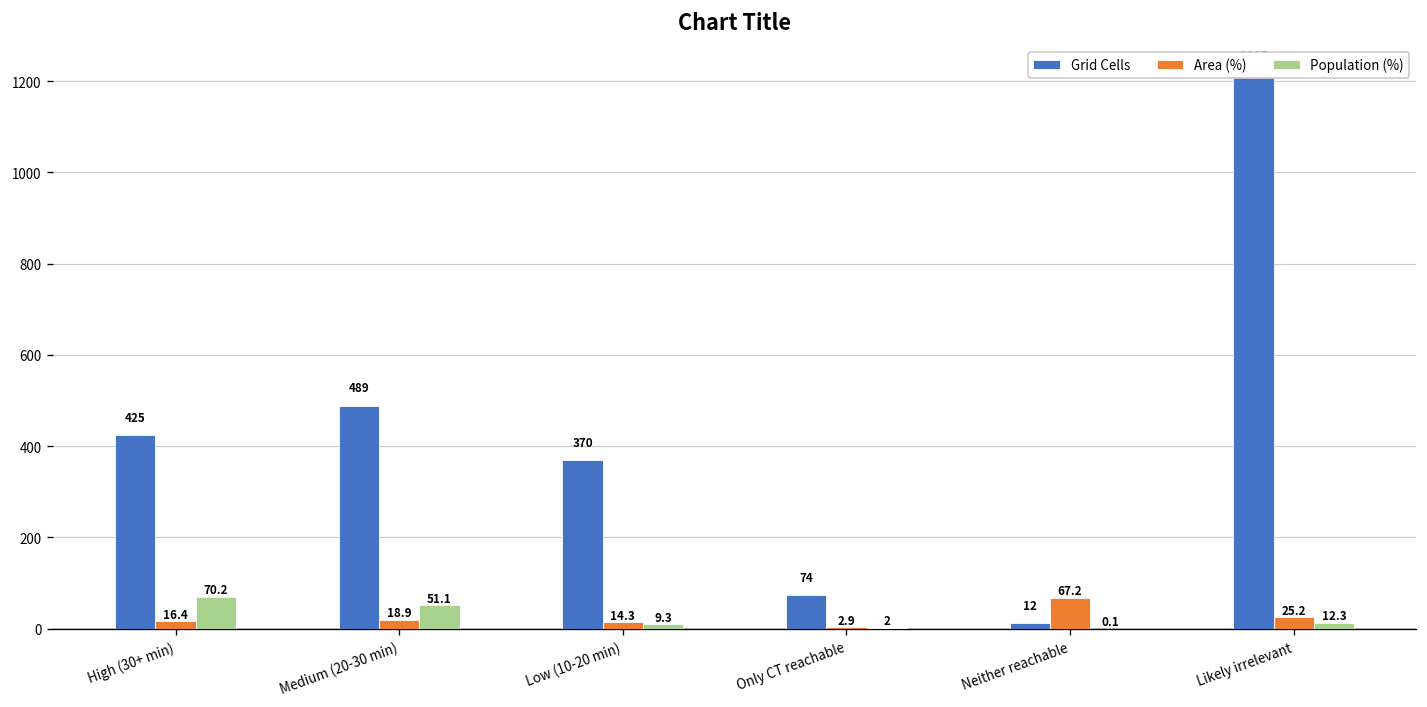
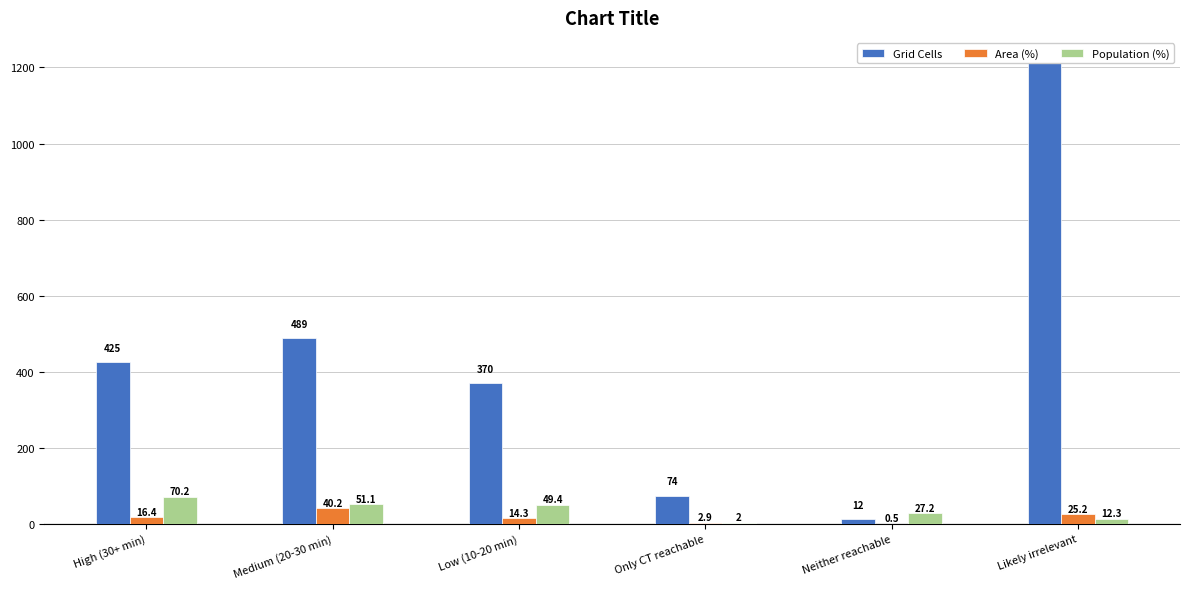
  {
    "Grid Cells": {
      "High (30+ min)": 425,
      "Medium (20-30 min)": 489,
      "Low (10-20 min)": 370,
      "Only CT reachable": 74,
      "Neither reachable": 12
    },
    "Area (%)": {
      "High (30+ min)": 16.4,
-     "Medium (20-30 min)": 18.9,
+     "Medium (20-30 min)": 40.2,
      "Low (10-20 min)": 14.3,
      "Only CT reachable": 2.9,
-     "Neither reachable": 67.2,
+     "Neither reachable": 0.5,
      "Likely irrelevant": 25.2
    },
    "Population (%)": {
      "High (30+ min)": 70.2,
      "Medium (20-30 min)": 51.1,
-     "Low (10-20 min)": 9.3,
+     "Low (10-20 min)": 49.4,
      "Only CT reachable": 2,
-     "Neither reachable": 0.1,
+     "Neither reachable": 27.2,
      "Likely irrelevant": 12.3
    }
  }
